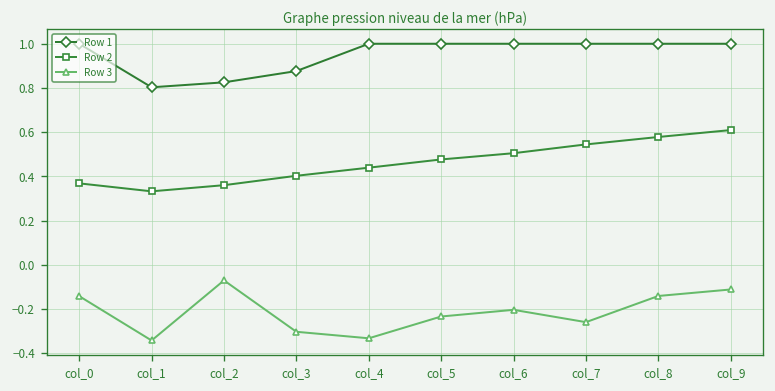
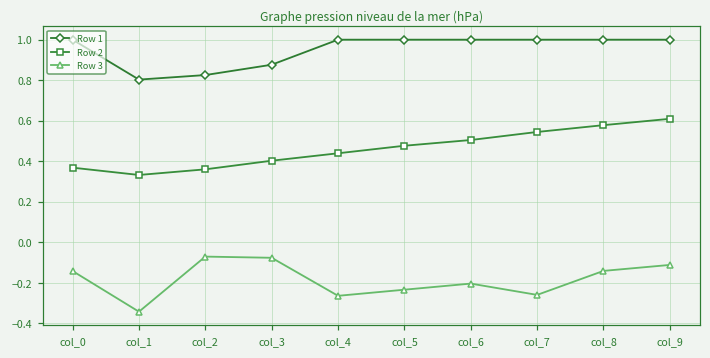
  {
    "Row 3": {
      "col_0": -0.14,
      "col_1": -0.34,
      "col_2": -0.07,
-     "col_3": -0.30,
-     "col_4": -0.33,
+     "col_3": -0.08,
+     "col_4": -0.26,
      "col_5": -0.23,
      "col_6": -0.20,
      "col_7": -0.26,
      "col_8": -0.14,
      "col_9": -0.11
    }
  }
